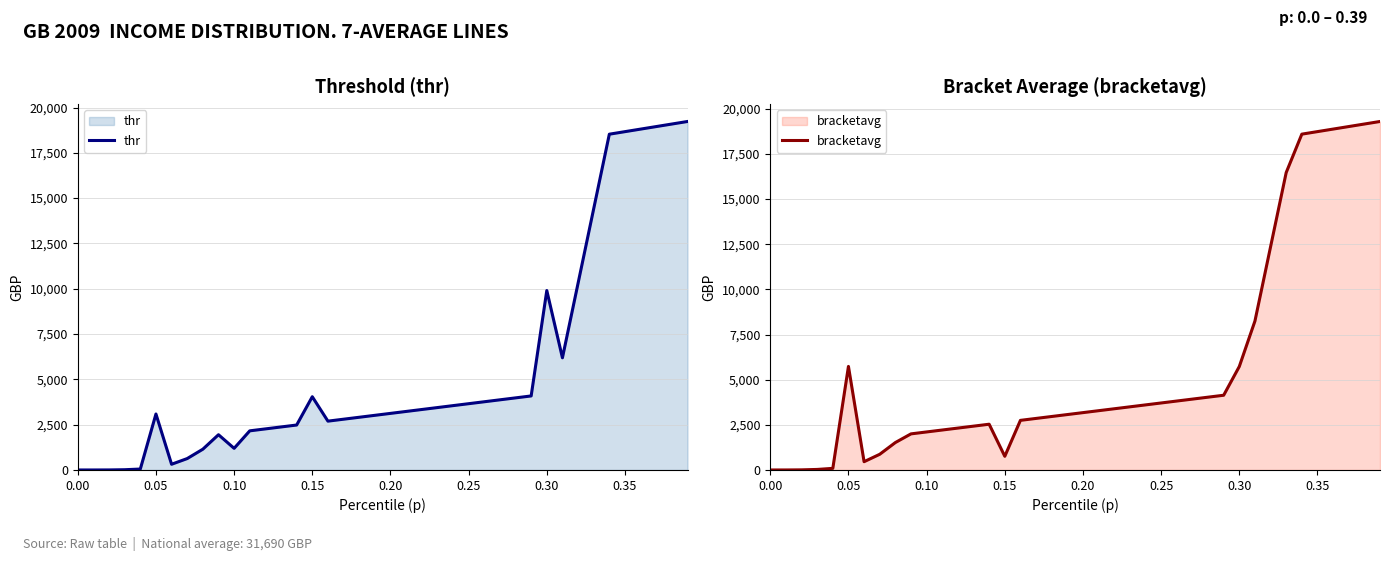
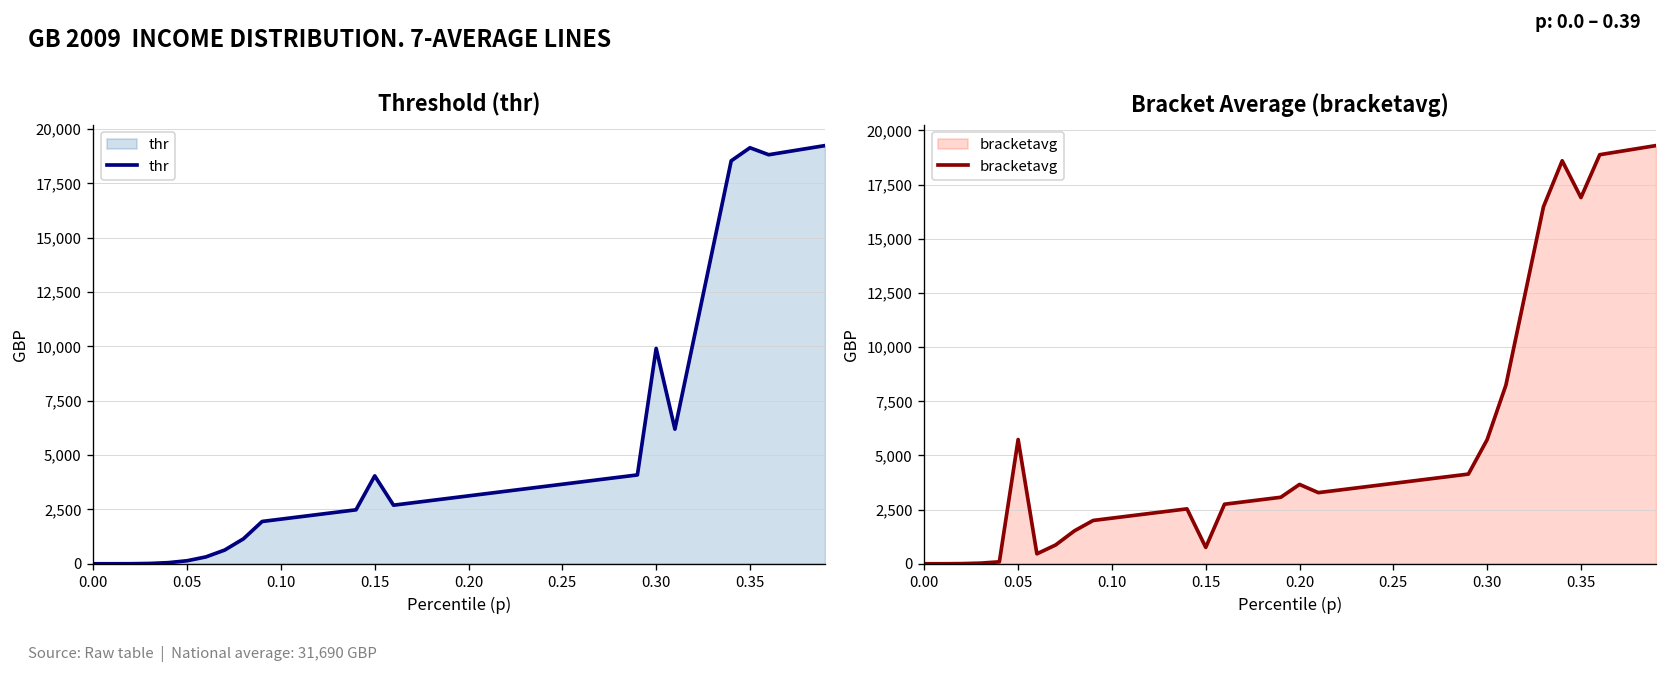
  {
    "Threshold (thr)": {
      "0.00": "0",
-     "0.05": "3,100",
-     "0.10": "1,200",
+     "0.05": "100",
+     "0.10": "2,100",
      "0.15": "4,000",
      "0.20": "3,100",
      "0.25": "3,700",
      "0.30": "9,900",
-     "0.35": "18,700"
+     "0.35": "19,100"
    },
    "Bracket Average (bracketavg)": {
      "0.00": "0",
      "0.05": "5,700",
      "0.10": "2,100",
      "0.15": "800",
-     "0.20": "3,200",
+     "0.20": "3,700",
      "0.25": "3,700",
      "0.30": "5,700",
-     "0.35": "18,700"
+     "0.35": "16,900"
    }
  }
